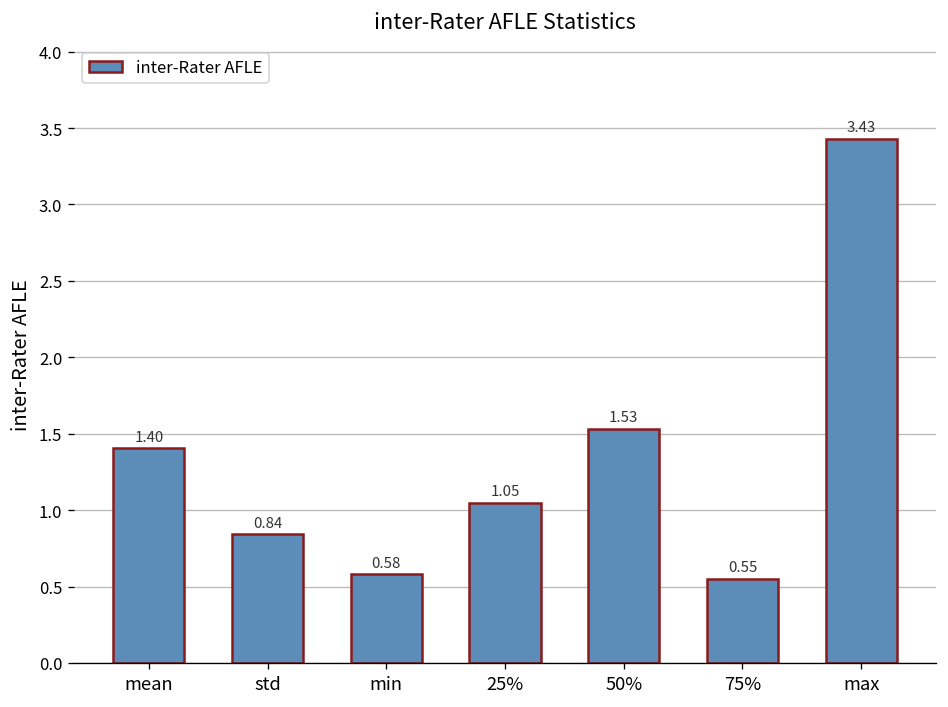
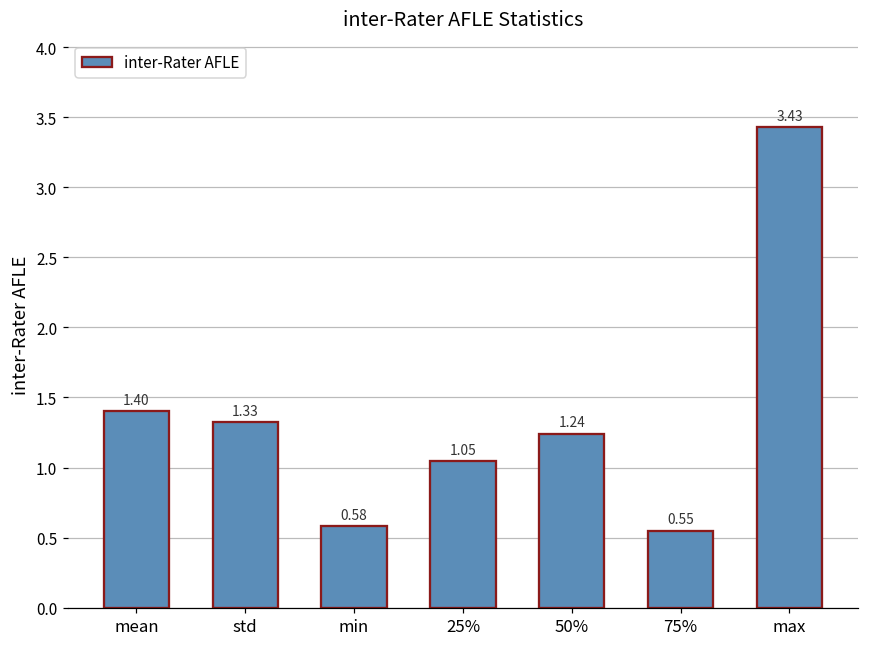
  {
    "mean": 1.40,
-   "std": 0.84,
+   "std": 1.33,
    "min": 0.58,
    "25%": 1.05,
-   "50%": 1.53,
+   "50%": 1.24,
    "75%": 0.55,
    "max": 3.43
  }
